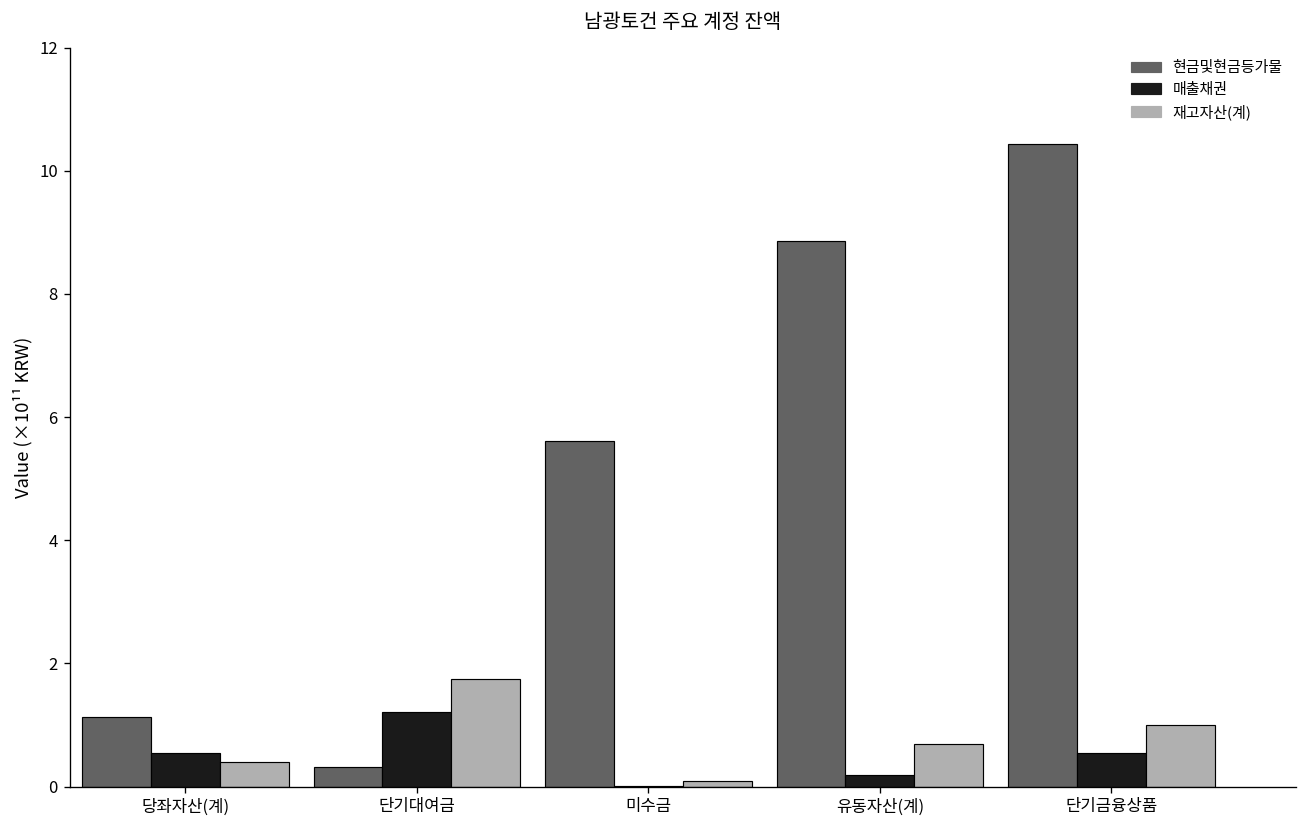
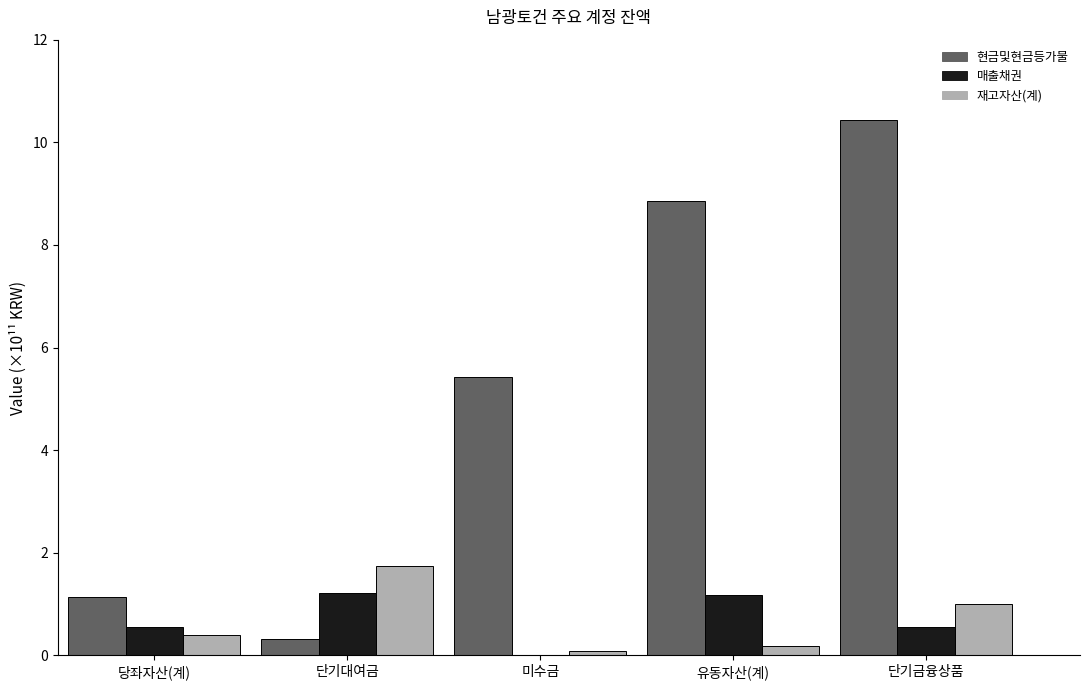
  {
    "현금및현금등가물": {
      "당좌자산(계)": 1.1,
      "단기대여금": 0.3,
-     "미수금": 5.6,
+     "미수금": 5.4,
      "유동자산(계)": 8.9,
      "단기금융상품": 10.4
    },
    "매출채권": {
      "당좌자산(계)": 0.6,
      "단기대여금": 1.2,
-     "유동자산(계)": 0.2,
+     "유동자산(계)": 1.2,
      "단기금융상품": 0.6
    },
    "재고자산(계)": {
      "당좌자산(계)": 0.4,
      "단기대여금": 1.8,
      "미수금": 0.1,
-     "유동자산(계)": 0.7,
+     "유동자산(계)": 0.2,
      "단기금융상품": 1.0
    }
  }
